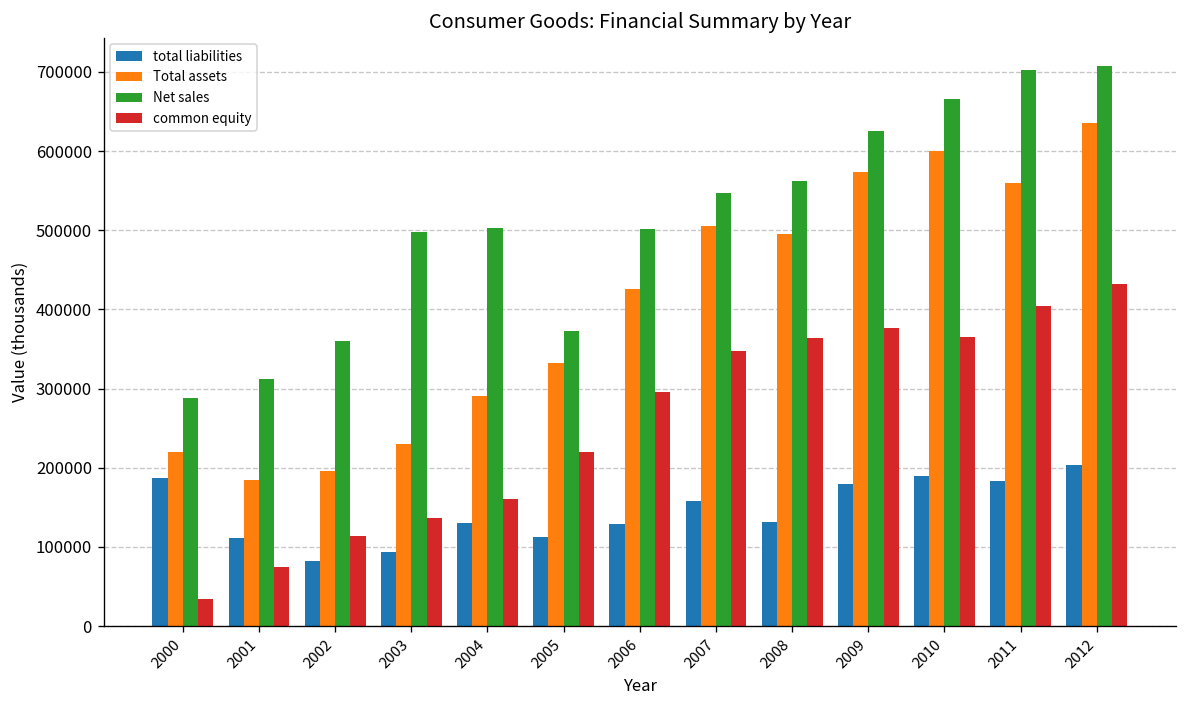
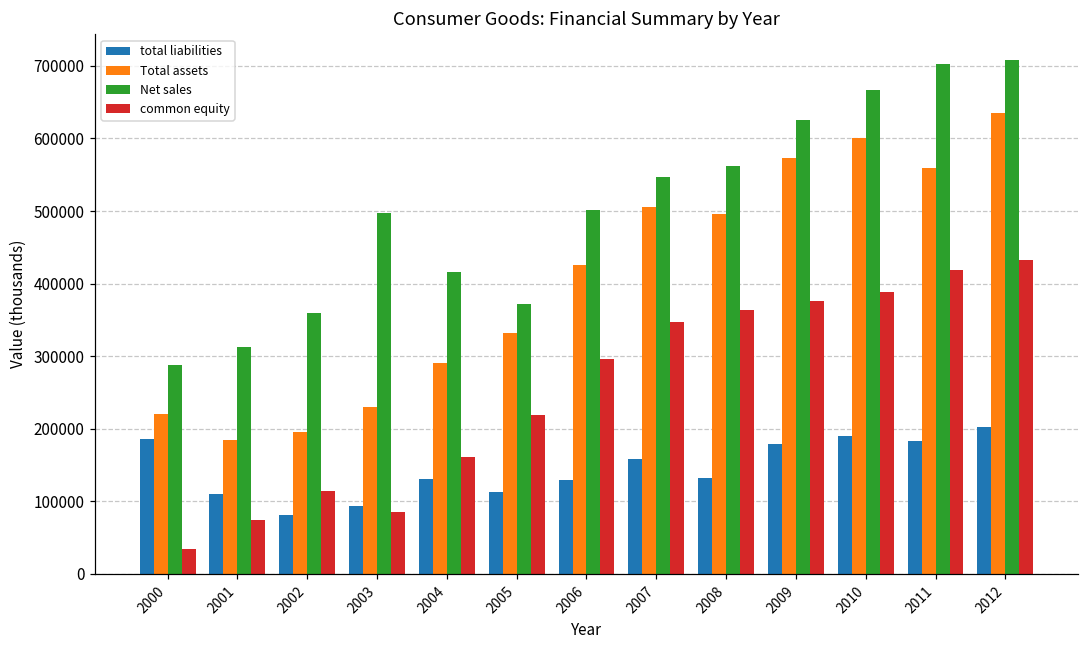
  {
    "total liabilities": {
      "2000": 190000,
      "2001": 110000,
      "2002": 80000,
      "2003": 90000,
      "2004": 130000,
      "2005": 110000,
      "2006": 130000,
      "2007": 160000,
      "2008": 130000,
      "2009": 180000,
      "2010": 190000,
      "2011": 180000,
      "2012": 200000
    },
    "Total assets": {
      "2000": 220000,
      "2001": 180000,
      "2002": 200000,
      "2003": 230000,
      "2004": 290000,
      "2005": 330000,
      "2006": 430000,
      "2007": 500000,
      "2008": 500000,
      "2009": 570000,
      "2010": 600000,
      "2011": 560000,
      "2012": 640000
    },
    "Net sales": {
      "2000": 290000,
      "2001": 310000,
      "2002": 360000,
      "2003": 500000,
-     "2004": 500000,
+     "2004": 420000,
      "2005": 370000,
      "2006": 500000,
      "2007": 550000,
      "2008": 560000,
      "2009": 630000,
      "2010": 670000,
      "2011": 700000,
      "2012": 710000
    },
    "common equity": {
      "2000": 30000,
      "2001": 70000,
      "2002": 110000,
-     "2003": 140000,
+     "2003": 90000,
      "2004": 160000,
      "2005": 220000,
      "2006": 300000,
      "2007": 350000,
      "2008": 360000,
      "2009": 380000,
-     "2010": 370000,
-     "2011": 400000,
+     "2010": 390000,
+     "2011": 420000,
      "2012": 430000
    }
  }
